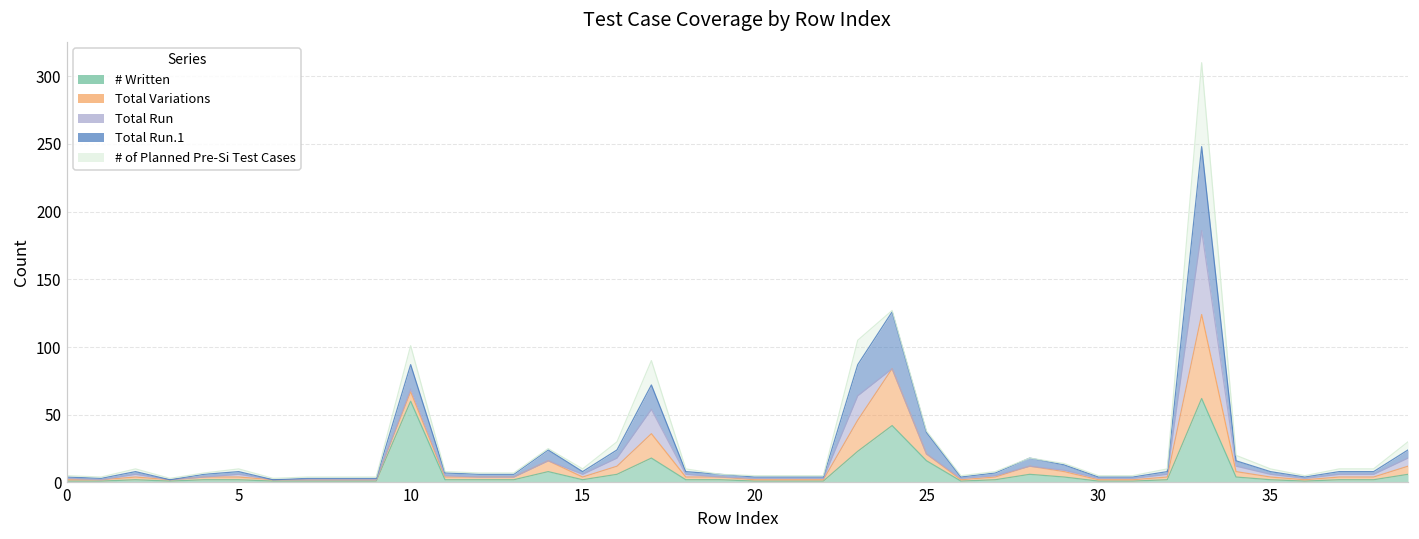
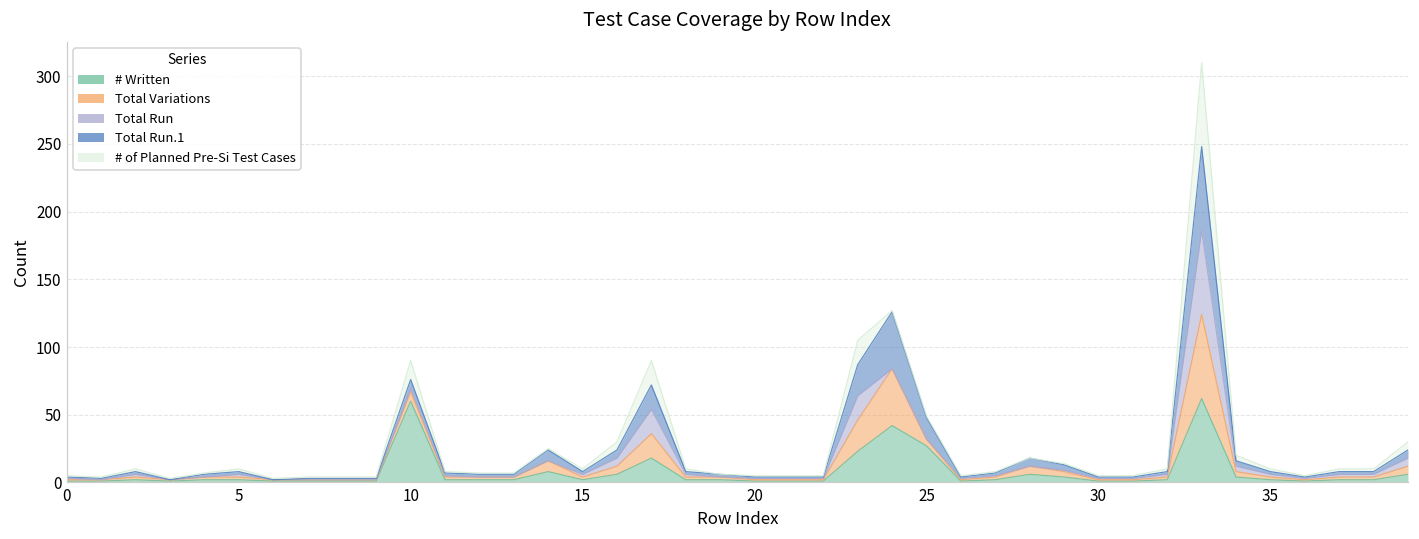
  {
    "# Written": {
      "10": 60,
-     "25": 16
+     "25": 27
    },
    "Total Run.1": {
-     "10": 18
+     "10": 7
    },
    "# of Planned Pre-Si Test Cases": {
      "10": 14
    }
  }
